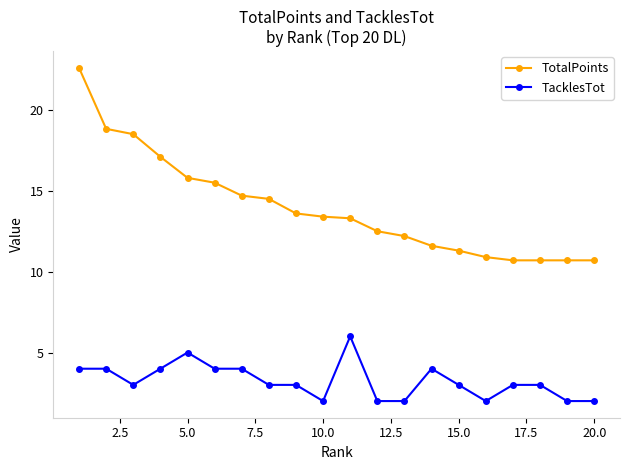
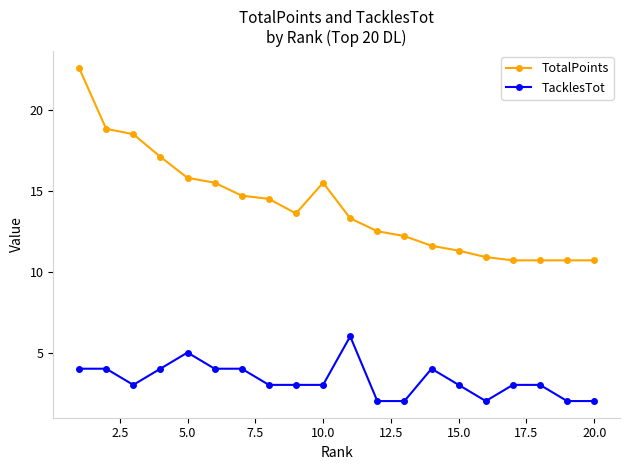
  {
    "TotalPoints": {
      "5.0": 15.8,
-     "10.0": 13.4,
+     "10.0": 15.5,
      "15.0": 11.3,
      "20.0": 10.7
    },
    "TacklesTot": {
      "5.0": 5,
-     "10.0": 2,
+     "10.0": 3,
      "15.0": 3,
      "20.0": 2
    }
  }
